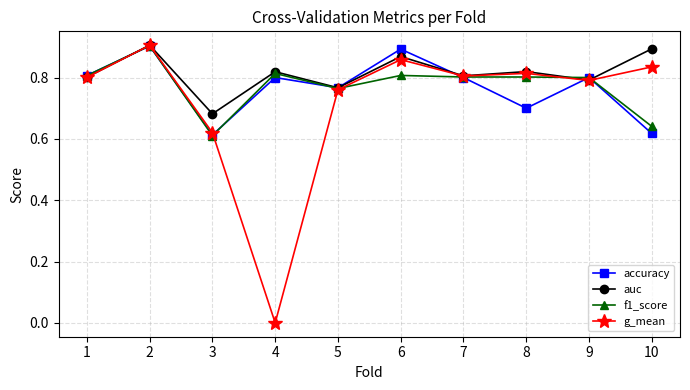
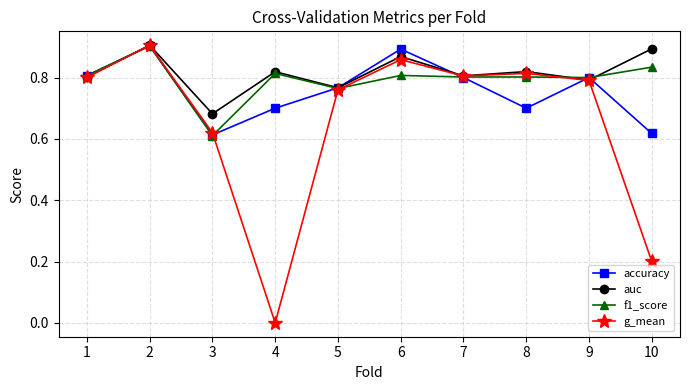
  {
    "accuracy": {
-     "4": 0.8,
+     "4": 0.7,
      "6": 0.9,
      "8": 0.7,
      "10": 0.62
    },
    "auc": {
      "3": 0.68,
      "6": 0.87,
      "10": 0.89
    },
    "f1_score": {
      "6": 0.81,
      "8": 0.80,
-     "10": 0.64
+     "10": 0.83
    },
    "g_mean": {
      "4": 0.00,
      "6": 0.86,
-     "10": 0.83
+     "10": 0.20
    }
  }
